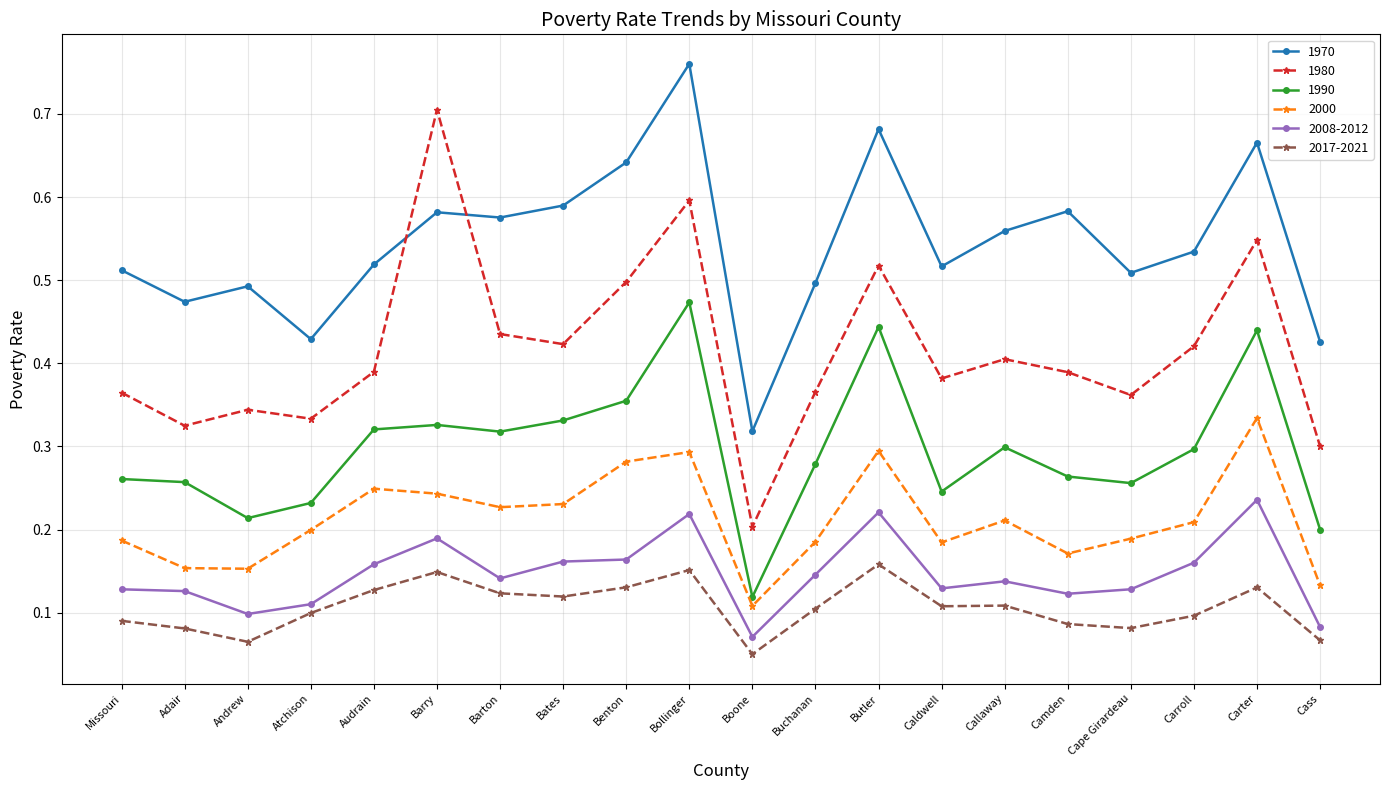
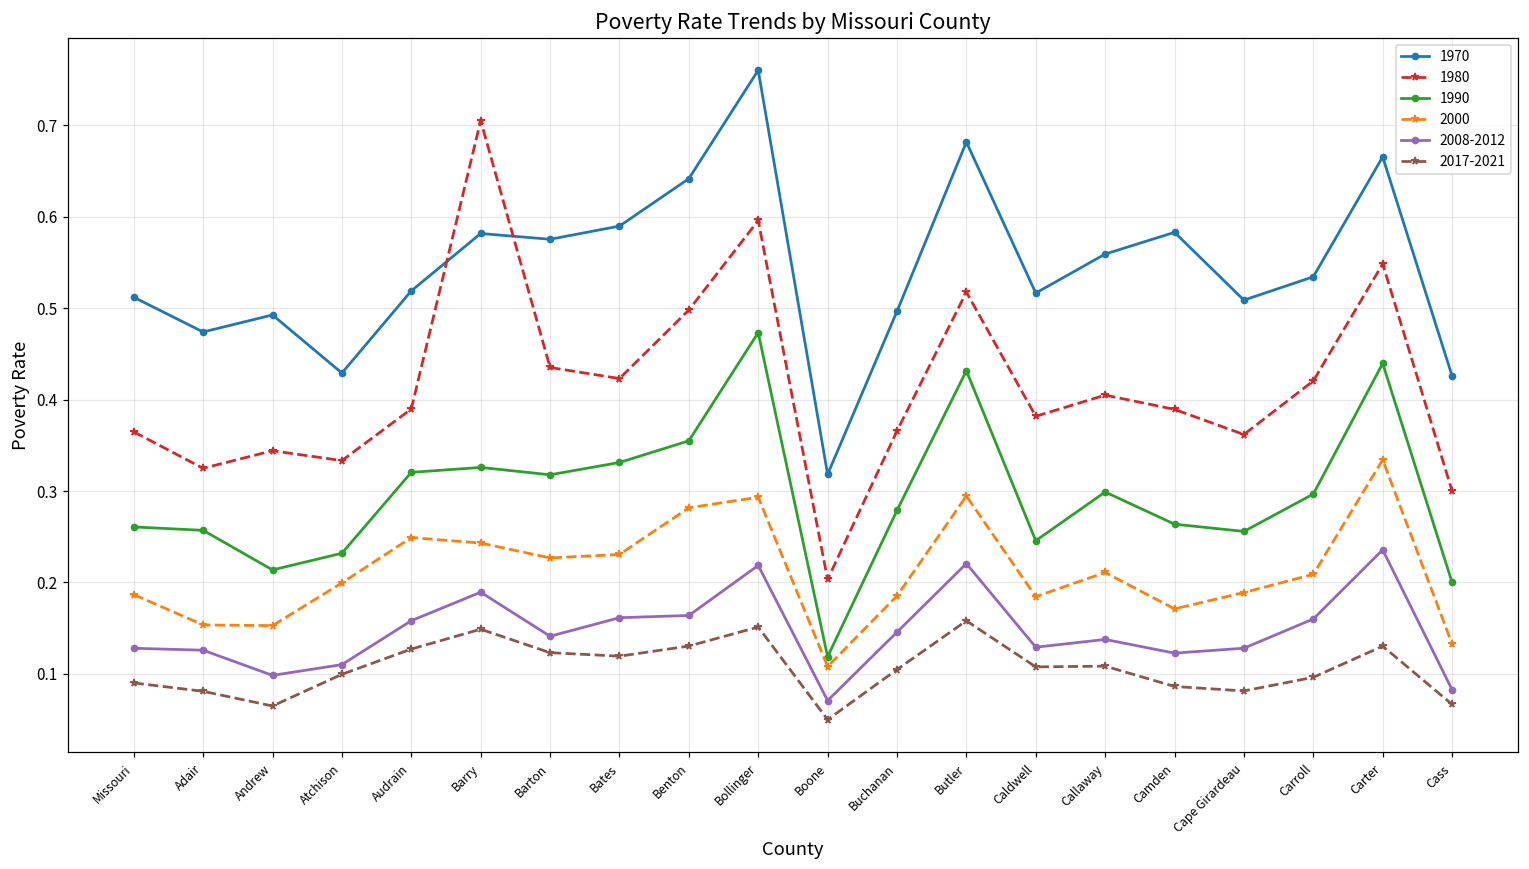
  {
    "1970": {
      "Missouri": 0.51,
      "Adair": 0.47,
      "Andrew": 0.49,
      "Atchison": 0.43,
      "Audrain": 0.52,
      "Barry": 0.58,
      "Barton": 0.58,
      "Bates": 0.59,
      "Benton": 0.64,
      "Bollinger": 0.76,
      "Boone": 0.32,
      "Buchanan": 0.50,
      "Butler": 0.68,
      "Caldwell": 0.52,
      "Callaway": 0.56,
      "Camden": 0.58,
      "Cape Girardeau": 0.51,
      "Carroll": 0.53,
      "Carter": 0.67,
      "Cass": 0.43
    },
    "1980": {
      "Missouri": 0.36,
      "Adair": 0.32,
      "Andrew": 0.34,
      "Atchison": 0.33,
      "Audrain": 0.39,
      "Barry": 0.71,
      "Barton": 0.44,
      "Bates": 0.42,
      "Benton": 0.50,
      "Bollinger": 0.60,
      "Boone": 0.20,
      "Buchanan": 0.37,
      "Butler": 0.52,
      "Caldwell": 0.38,
      "Callaway": 0.40,
      "Camden": 0.39,
      "Cape Girardeau": 0.36,
      "Carroll": 0.42,
      "Carter": 0.55,
      "Cass": 0.30
    },
    "1990": {
      "Missouri": 0.26,
      "Adair": 0.26,
      "Andrew": 0.21,
      "Atchison": 0.23,
      "Audrain": 0.32,
      "Barry": 0.33,
      "Barton": 0.32,
      "Bates": 0.33,
      "Benton": 0.35,
      "Bollinger": 0.47,
      "Boone": 0.12,
      "Buchanan": 0.28,
-     "Butler": 0.44,
+     "Butler": 0.43,
      "Caldwell": 0.25,
      "Callaway": 0.30,
      "Camden": 0.26,
      "Cape Girardeau": 0.26,
      "Carroll": 0.30,
      "Carter": 0.44,
      "Cass": 0.20
    },
    "2000": {
      "Missouri": 0.19,
      "Adair": 0.15,
      "Andrew": 0.15,
      "Atchison": 0.20,
      "Audrain": 0.25,
      "Barry": 0.24,
      "Barton": 0.23,
      "Bates": 0.23,
      "Benton": 0.28,
      "Bollinger": 0.29,
      "Boone": 0.11,
      "Buchanan": 0.19,
      "Butler": 0.29,
      "Caldwell": 0.18,
      "Callaway": 0.21,
      "Camden": 0.17,
      "Cape Girardeau": 0.19,
      "Carroll": 0.21,
      "Carter": 0.33,
      "Cass": 0.13
    },
    "2008-2012": {
      "Missouri": 0.13,
      "Adair": 0.13,
      "Andrew": 0.10,
      "Atchison": 0.11,
      "Audrain": 0.16,
      "Barry": 0.19,
      "Barton": 0.14,
      "Bates": 0.16,
      "Benton": 0.16,
      "Bollinger": 0.22,
      "Boone": 0.07,
      "Buchanan": 0.15,
      "Butler": 0.22,
      "Caldwell": 0.13,
      "Callaway": 0.14,
      "Camden": 0.12,
      "Cape Girardeau": 0.13,
      "Carroll": 0.16,
      "Carter": 0.24,
      "Cass": 0.08
    },
    "2017-2021": {
      "Missouri": 0.09,
      "Adair": 0.08,
      "Andrew": 0.06,
      "Atchison": 0.10,
      "Audrain": 0.13,
      "Barry": 0.15,
      "Barton": 0.12,
      "Bates": 0.12,
      "Benton": 0.13,
      "Bollinger": 0.15,
      "Boone": 0.05,
      "Buchanan": 0.10,
      "Butler": 0.16,
      "Caldwell": 0.11,
      "Callaway": 0.11,
      "Camden": 0.09,
      "Cape Girardeau": 0.08,
      "Carroll": 0.10,
      "Carter": 0.13,
      "Cass": 0.07
    }
  }
